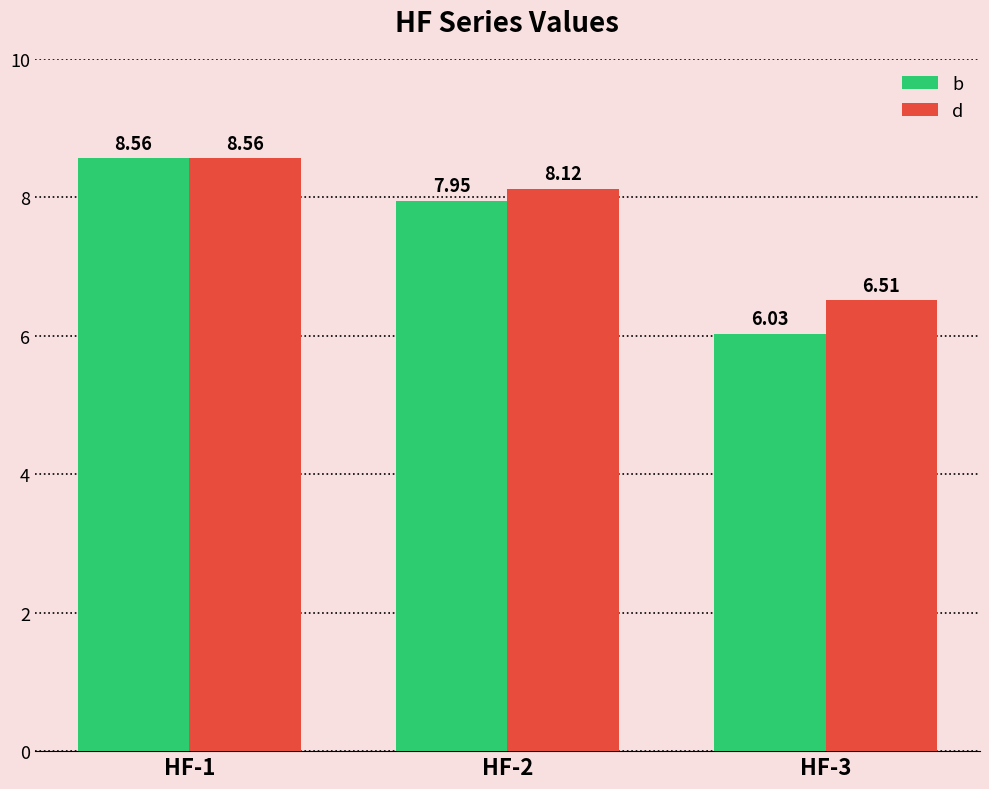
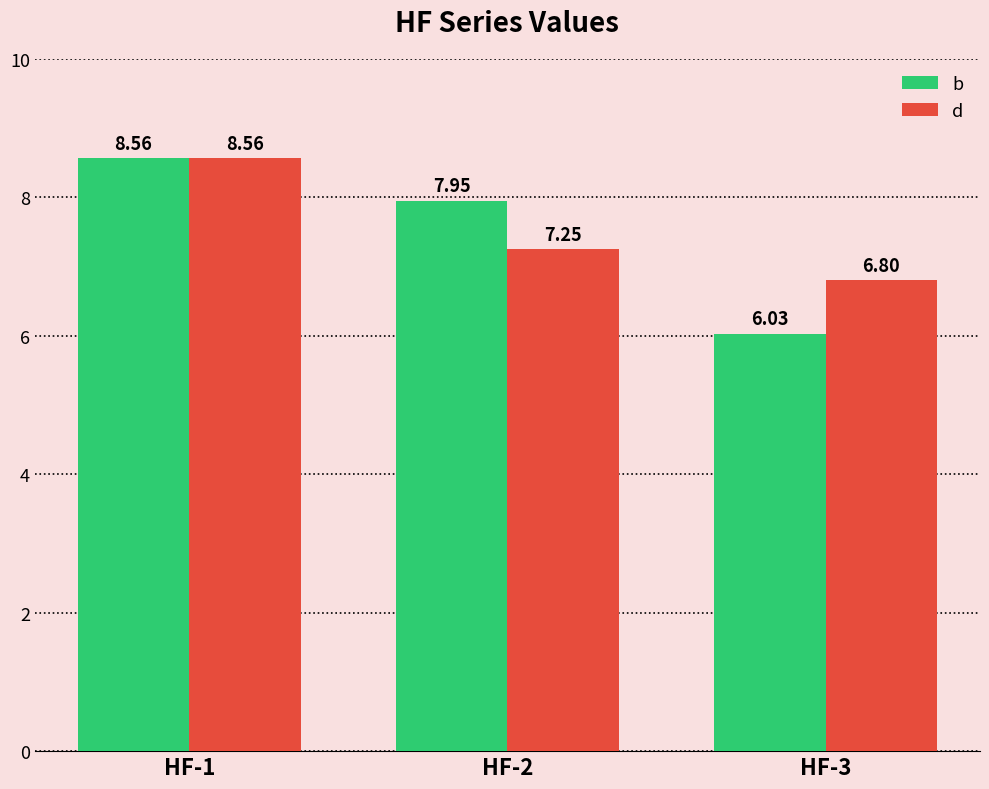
  {
    "b": {
      "HF-1": 8.56,
      "HF-2": 7.95,
      "HF-3": 6.03
    },
    "d": {
      "HF-1": 8.56,
-     "HF-2": 8.12,
-     "HF-3": 6.51
+     "HF-2": 7.25,
+     "HF-3": 6.80
    }
  }
